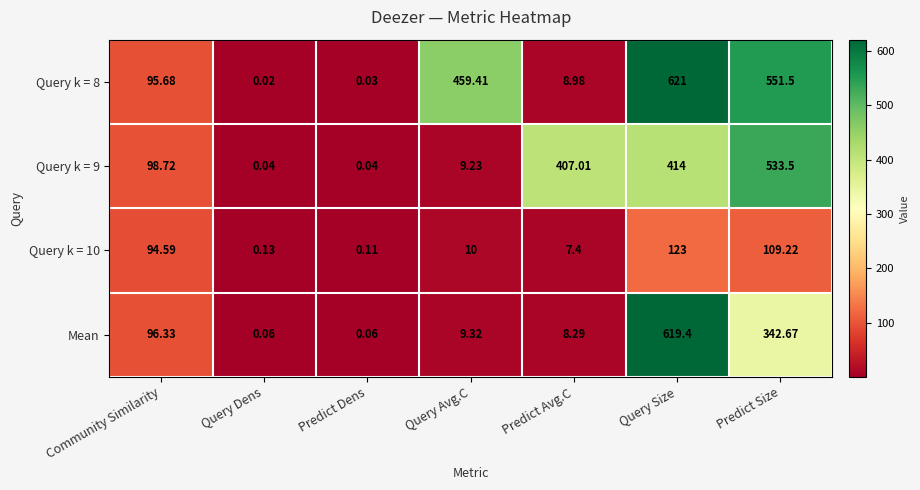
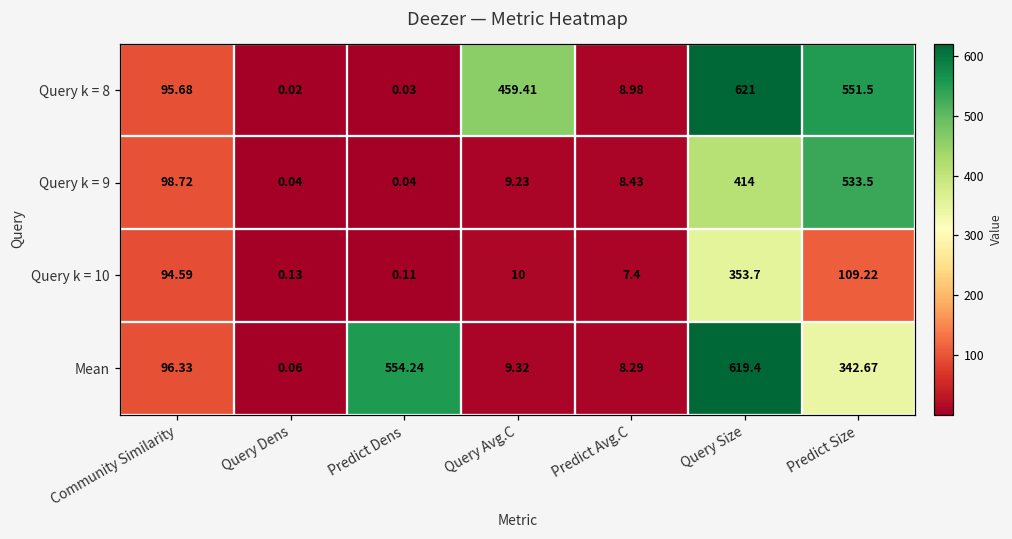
  {
    "Query k = 8": {
      "Community Similarity": 95.68,
      "Query Dens": 0.02,
      "Predict Dens": 0.03,
      "Query Avg.C": 459.41,
      "Predict Avg.C": 8.98,
      "Query Size": 621,
      "Predict Size": 551.5
    },
    "Query k = 9": {
      "Community Similarity": 98.72,
      "Query Dens": 0.04,
      "Predict Dens": 0.04,
      "Query Avg.C": 9.23,
-     "Predict Avg.C": 407.01,
+     "Predict Avg.C": 8.43,
      "Query Size": 414,
      "Predict Size": 533.5
    },
    "Query k = 10": {
      "Community Similarity": 94.59,
      "Query Dens": 0.13,
      "Predict Dens": 0.11,
      "Query Avg.C": 10,
      "Predict Avg.C": 7.4,
-     "Query Size": 123,
+     "Query Size": 353.7,
      "Predict Size": 109.22
    },
    "Mean": {
      "Community Similarity": 96.33,
      "Query Dens": 0.06,
-     "Predict Dens": 0.06,
+     "Predict Dens": 554.24,
      "Query Avg.C": 9.32,
      "Predict Avg.C": 8.29,
      "Query Size": 619.4,
      "Predict Size": 342.67
    }
  }
